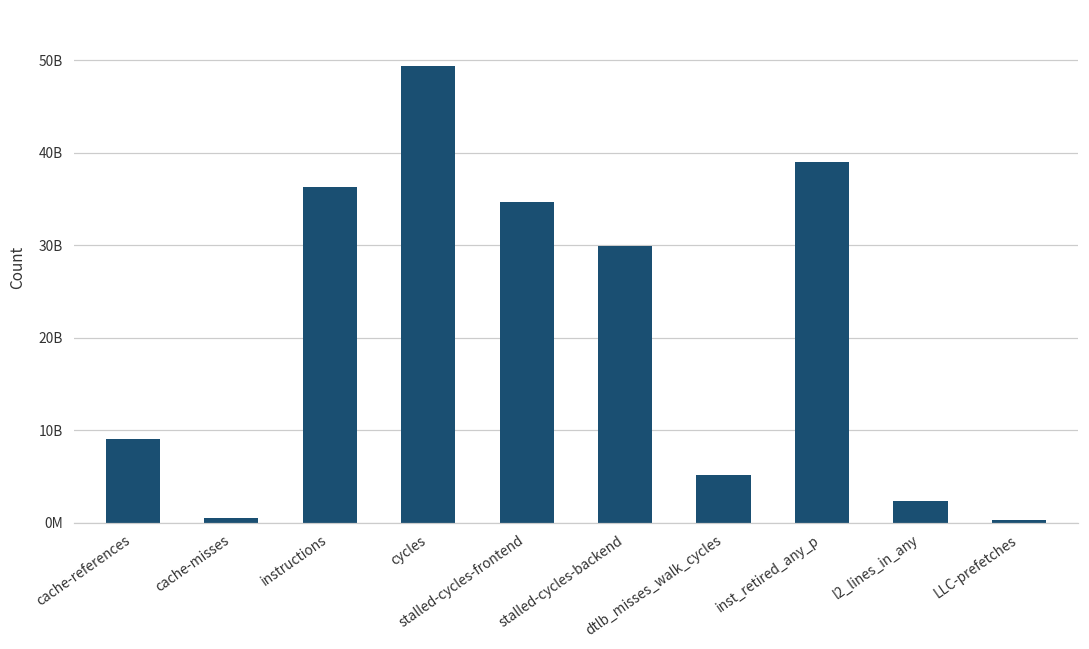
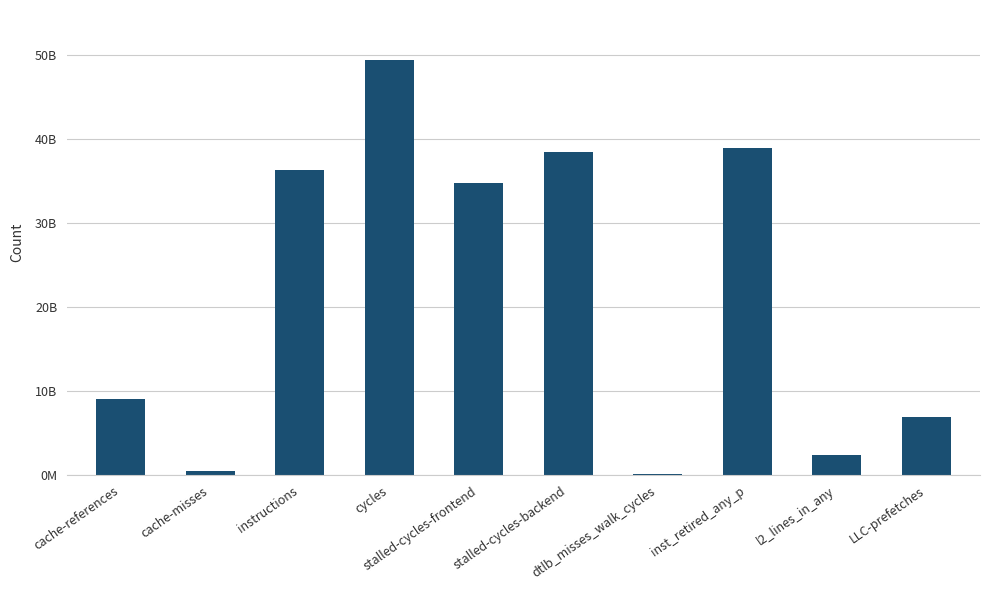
  {
    "cache-references": 9000000000,
    "cache-misses": 1000000000,
    "instructions": 36000000000,
    "cycles": 49000000000,
    "stalled-cycles-frontend": 35000000000,
-   "stalled-cycles-backend": 30000000000,
-   "dtlb_misses_walk_cycles": 5000000000,
+   "stalled-cycles-backend": 38000000000,
+   "dtlb_misses_walk_cycles": 0,
    "inst_retired_any_p": 39000000000,
    "l2_lines_in_any": 2000000000,
-   "LLC-prefetches": 0
+   "LLC-prefetches": 7000000000
  }
